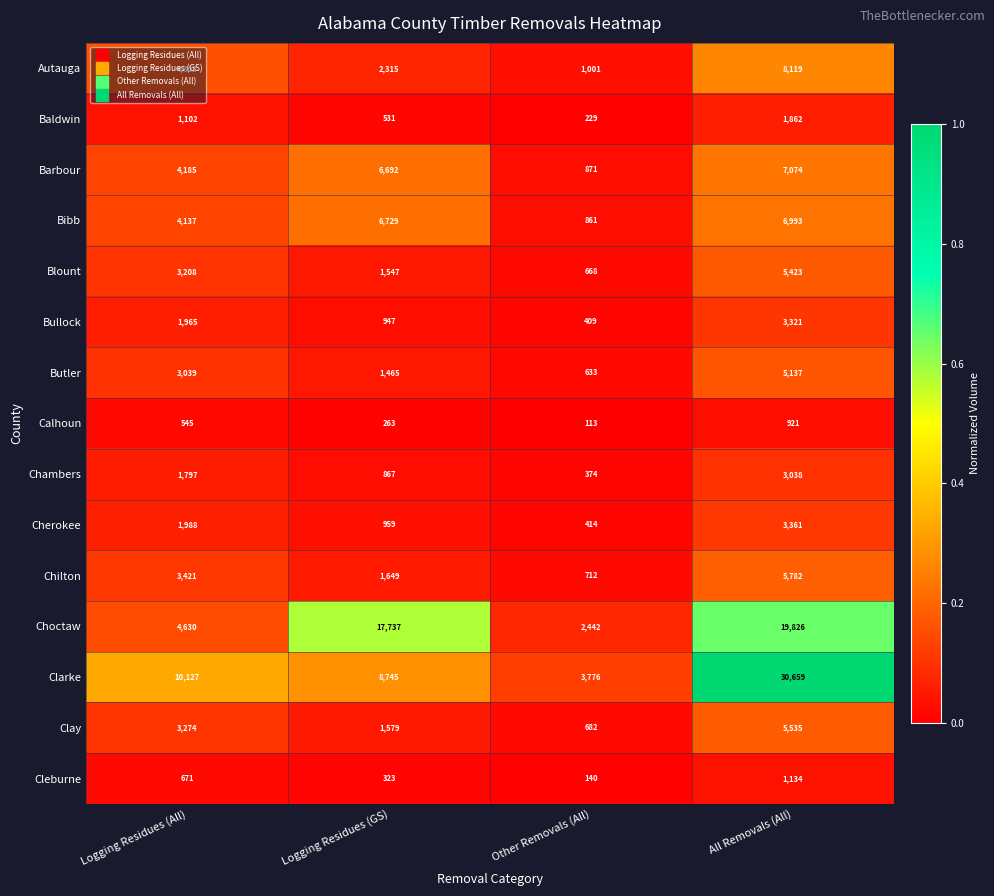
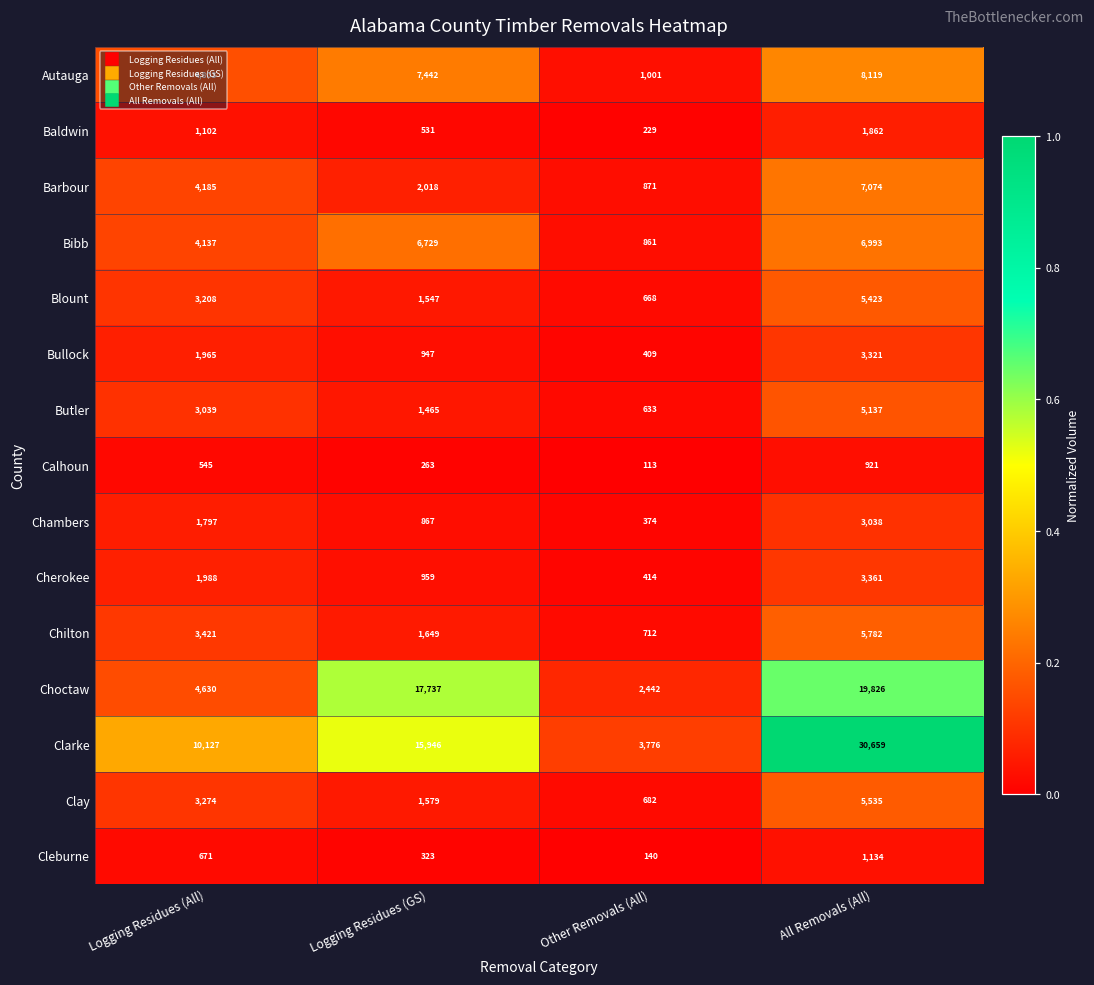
  {
    "Autauga": {
-     "Logging Residues (GS)": "2,315",
+     "Logging Residues (GS)": "7,442",
      "Other Removals (All)": "1,001",
      "All Removals (All)": "8,119"
    },
    "Baldwin": {
      "Logging Residues (All)": "1,102",
      "Logging Residues (GS)": "531",
      "Other Removals (All)": "229",
      "All Removals (All)": "1,862"
    },
    "Barbour": {
      "Logging Residues (All)": "4,185",
-     "Logging Residues (GS)": "6,692",
+     "Logging Residues (GS)": "2,018",
      "Other Removals (All)": "871",
      "All Removals (All)": "7,074"
    },
    "Bibb": {
      "Logging Residues (All)": "4,137",
      "Logging Residues (GS)": "6,729",
      "Other Removals (All)": "861",
      "All Removals (All)": "6,993"
    },
    "Blount": {
      "Logging Residues (All)": "3,208",
      "Logging Residues (GS)": "1,547",
      "Other Removals (All)": "668",
      "All Removals (All)": "5,423"
    },
    "Bullock": {
      "Logging Residues (All)": "1,965",
      "Logging Residues (GS)": "947",
      "Other Removals (All)": "409",
      "All Removals (All)": "3,321"
    },
    "Butler": {
      "Logging Residues (All)": "3,039",
      "Logging Residues (GS)": "1,465",
      "Other Removals (All)": "633",
      "All Removals (All)": "5,137"
    },
    "Calhoun": {
      "Logging Residues (All)": "545",
      "Logging Residues (GS)": "263",
      "Other Removals (All)": "113",
      "All Removals (All)": "921"
    },
    "Chambers": {
      "Logging Residues (All)": "1,797",
      "Logging Residues (GS)": "867",
      "Other Removals (All)": "374",
      "All Removals (All)": "3,038"
    },
    "Cherokee": {
      "Logging Residues (All)": "1,988",
      "Logging Residues (GS)": "959",
      "Other Removals (All)": "414",
      "All Removals (All)": "3,361"
    },
    "Chilton": {
      "Logging Residues (All)": "3,421",
      "Logging Residues (GS)": "1,649",
      "Other Removals (All)": "712",
      "All Removals (All)": "5,782"
    },
    "Choctaw": {
      "Logging Residues (All)": "4,630",
      "Logging Residues (GS)": "17,737",
      "Other Removals (All)": "2,442",
      "All Removals (All)": "19,826"
    },
    "Clarke": {
      "Logging Residues (All)": "10,127",
-     "Logging Residues (GS)": "8,745",
+     "Logging Residues (GS)": "15,946",
      "Other Removals (All)": "3,776",
      "All Removals (All)": "30,659"
    },
    "Clay": {
      "Logging Residues (All)": "3,274",
      "Logging Residues (GS)": "1,579",
      "Other Removals (All)": "682",
      "All Removals (All)": "5,535"
    },
    "Cleburne": {
      "Logging Residues (All)": "671",
      "Logging Residues (GS)": "323",
      "Other Removals (All)": "140",
      "All Removals (All)": "1,134"
    }
  }
